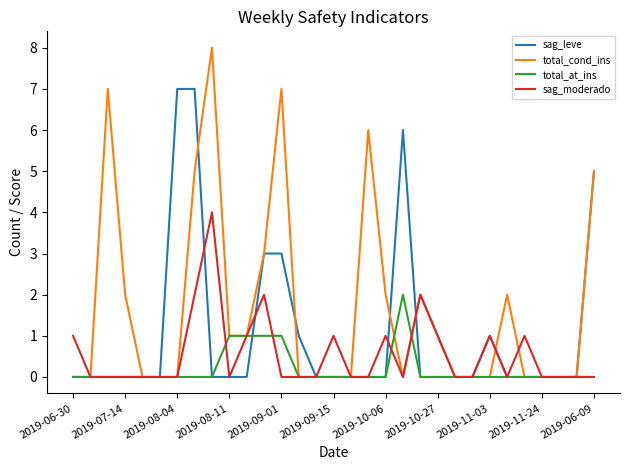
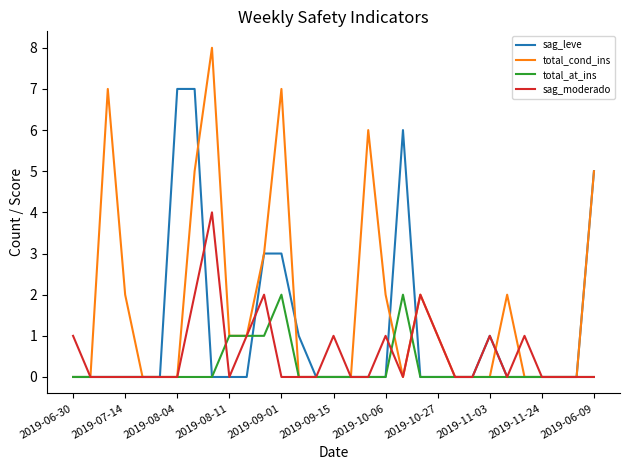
  {
    "sag_leve": {
      "2019-09-01": 3
    },
    "total_cond_ins": {
      "2019-07-14": 2,
      "2019-09-01": 7,
      "2019-10-06": 2
    },
    "total_at_ins": {
-     "2019-09-01": 1
+     "2019-09-01": 2
    },
    "sag_moderado": {
      "2019-09-01": 0,
      "2019-09-15": 1,
      "2019-10-06": 1
    }
  }
